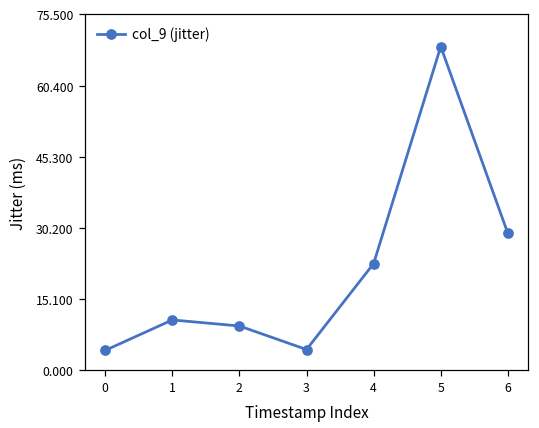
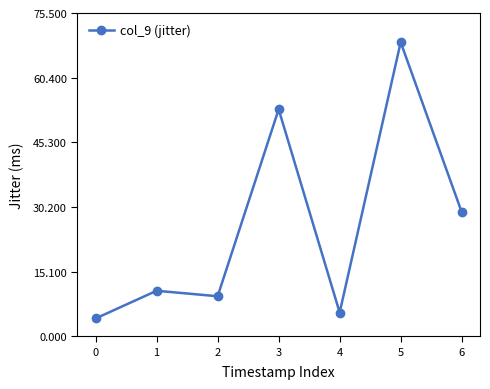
  {
    "0": 4,
    "1": 11,
    "2": 9,
-   "3": 4,
-   "4": 23,
+   "3": 53,
+   "4": 6,
    "5": 69,
    "6": 29
  }
